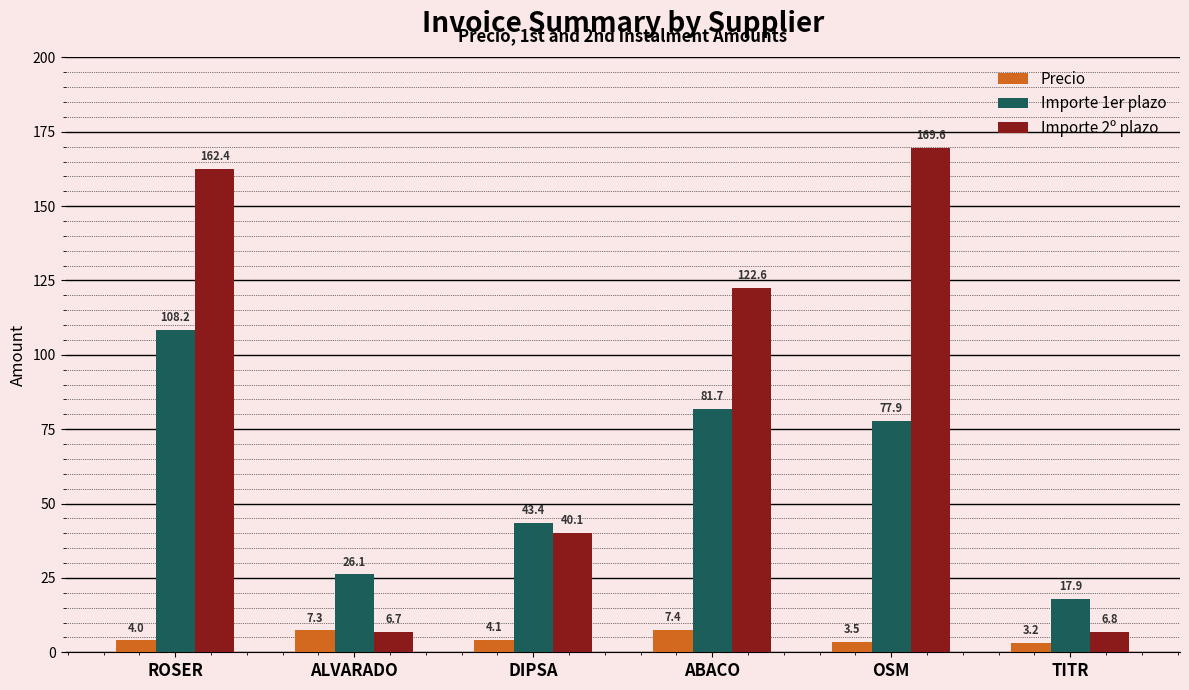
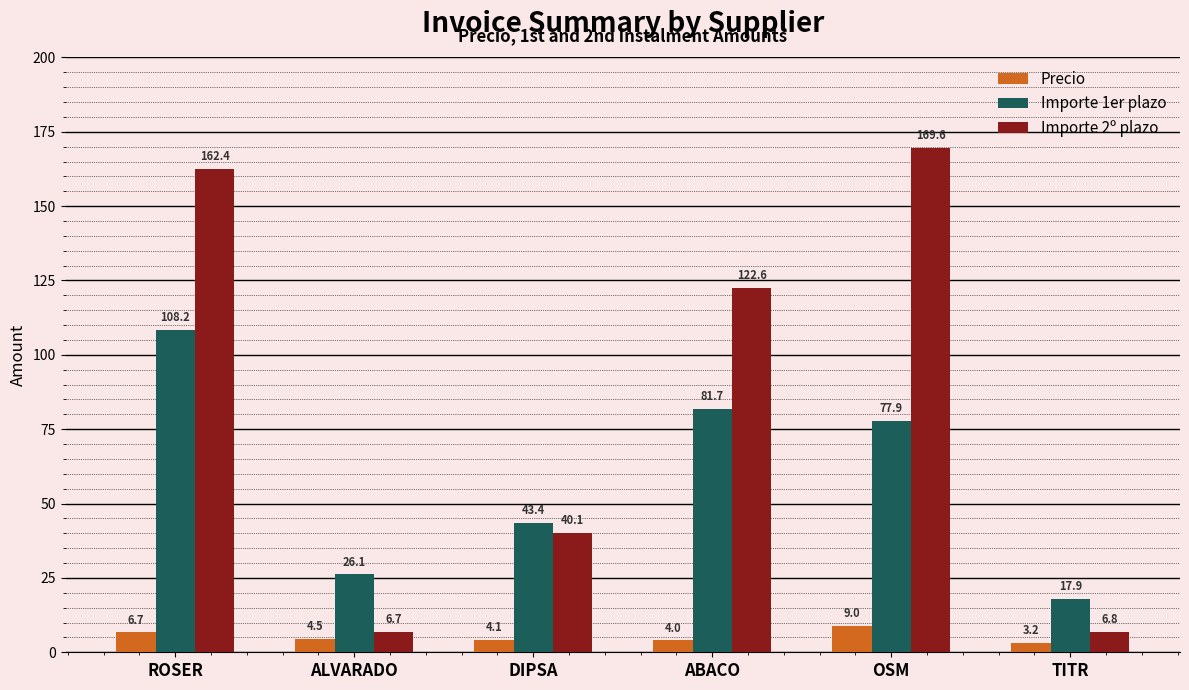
  {
    "Precio": {
-     "ROSER": 4.0,
-     "ALVARADO": 7.3,
+     "ROSER": 6.7,
+     "ALVARADO": 4.5,
      "DIPSA": 4.1,
-     "ABACO": 7.4,
-     "OSM": 3.5,
+     "ABACO": 4.0,
+     "OSM": 9.0,
      "TITR": 3.2
    },
    "Importe 1er plazo": {
      "ROSER": 108.2,
      "ALVARADO": 26.1,
      "DIPSA": 43.4,
      "ABACO": 81.7,
      "OSM": 77.9,
      "TITR": 17.9
    },
    "Importe 2º plazo": {
      "ROSER": 162.4,
      "ALVARADO": 6.7,
      "DIPSA": 40.1,
      "ABACO": 122.6,
      "OSM": 169.6,
      "TITR": 6.8
    }
  }
